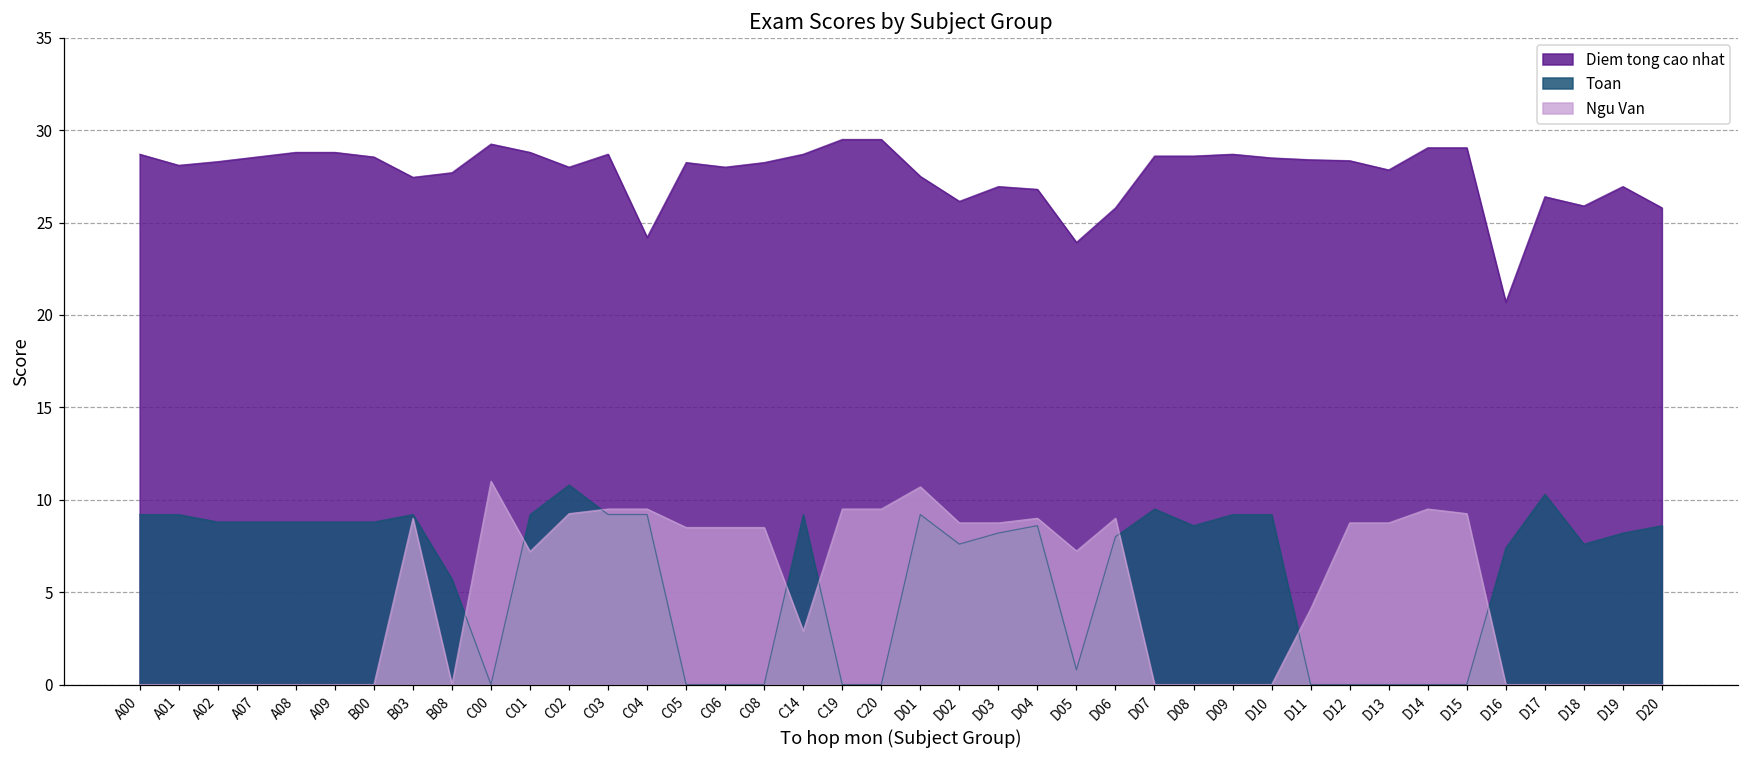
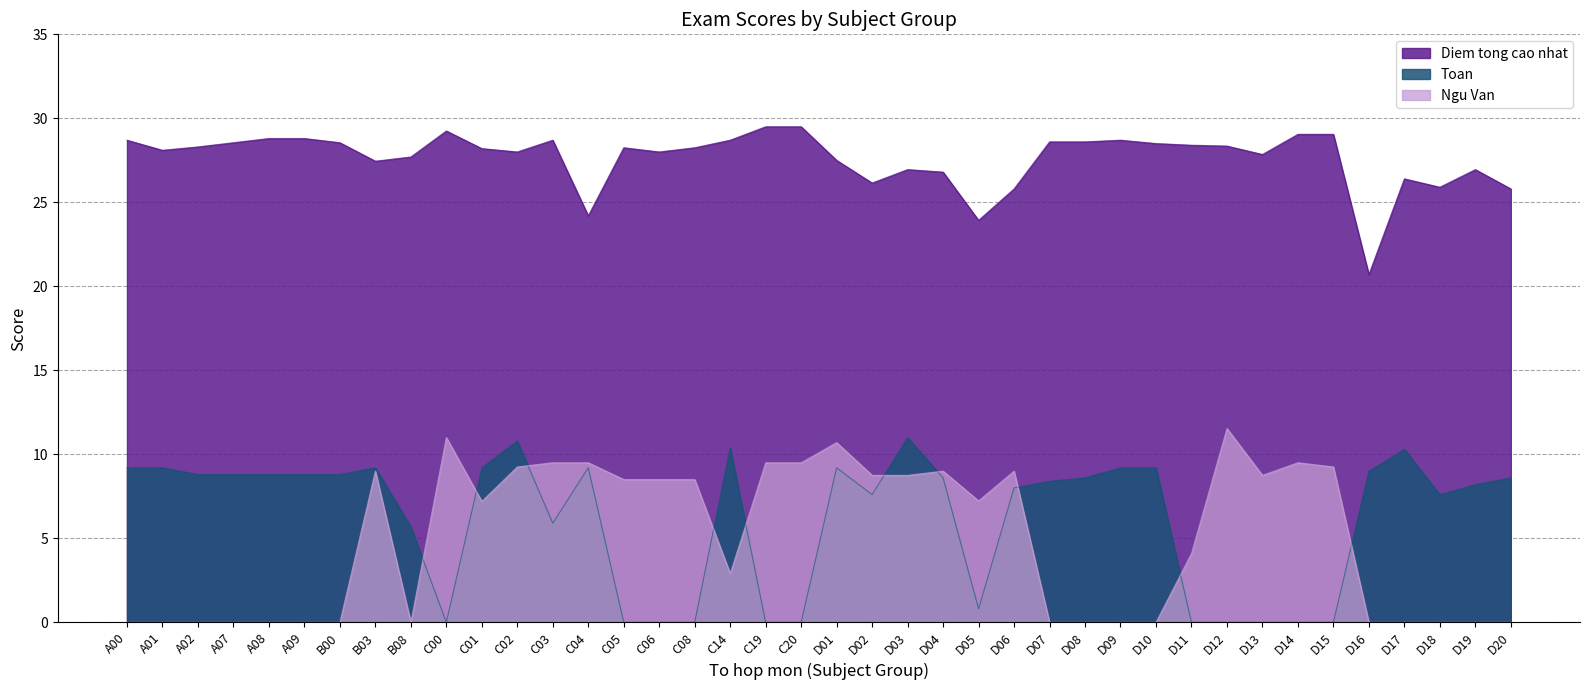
  {
    "Diem tong cao nhat": {
      "A00": 28.7,
      "A01": 28.1,
      "A02": 28.3,
      "A07": 28.6,
      "A08": 28.8,
      "A09": 28.8,
      "B00": 28.6,
      "B03": 27.5,
      "B08": 27.7,
      "C00": 29.3,
-     "C01": 28.8,
+     "C01": 28.2,
      "C02": 28.0,
      "C03": 28.7,
      "C04": 24.2,
      "C05": 28.3,
      "C06": 28.0,
      "C08": 28.3,
      "C14": 28.7,
      "C19": 29.5,
      "C20": 29.5,
      "D01": 27.5,
      "D02": 26.2,
      "D03": 27.0,
      "D04": 26.8,
      "D05": 23.9,
      "D06": 25.8,
      "D07": 28.6,
      "D08": 28.6,
      "D09": 28.7,
      "D10": 28.5,
      "D11": 28.4,
      "D12": 28.4,
      "D13": 27.9,
      "D14": 29.1,
      "D15": 29.1,
      "D16": 20.7,
      "D17": 26.4,
      "D18": 25.9,
      "D19": 27.0,
      "D20": 25.8
    },
    "Toan": {
      "A00": 9.2,
      "A01": 9.2,
      "A02": 8.8,
      "A07": 8.8,
      "A08": 8.8,
      "A09": 8.8,
      "B00": 8.8,
      "B03": 9.2,
      "B08": 5.7,
      "C00": 0.0,
      "C01": 9.2,
      "C02": 10.8,
-     "C03": 9.2,
+     "C03": 5.9,
      "C04": 9.2,
      "C05": 0.0,
      "C06": 0.0,
      "C08": 0.0,
-     "C14": 9.2,
+     "C14": 10.4,
      "C19": 0.0,
      "C20": 0.0,
      "D01": 9.2,
      "D02": 7.6,
-     "D03": 8.2,
+     "D03": 11.0,
      "D04": 8.6,
      "D05": 0.8,
      "D06": 8.0,
-     "D07": 9.5,
+     "D07": 8.4,
      "D08": 8.6,
      "D09": 9.2,
      "D10": 9.2,
      "D11": 0.0,
      "D12": 0.0,
      "D13": 0.0,
      "D14": 0.0,
      "D15": 0.0,
-     "D16": 7.4,
+     "D16": 9.0,
      "D17": 10.3,
      "D18": 7.6,
      "D19": 8.2,
      "D20": 8.6
    },
    "Ngu Van": {
      "A00": 0.0,
      "A01": 0.0,
      "A02": 0.0,
      "A07": 0.0,
      "A08": 0.0,
      "A09": 0.0,
      "B00": 0.0,
      "B03": 9.0,
      "B08": 0.0,
      "C00": 11.0,
      "C01": 7.2,
      "C02": 9.3,
      "C03": 9.5,
      "C04": 9.5,
      "C05": 8.5,
      "C06": 8.5,
      "C08": 8.5,
      "C14": 2.9,
      "C19": 9.5,
      "C20": 9.5,
      "D01": 10.7,
      "D02": 8.8,
      "D03": 8.8,
      "D04": 9.0,
      "D05": 7.2,
      "D06": 9.0,
      "D07": 0.0,
      "D08": 0.0,
      "D09": 0.0,
      "D10": 0.0,
      "D11": 4.1,
-     "D12": 8.8,
+     "D12": 11.5,
      "D13": 8.8,
      "D14": 9.5,
      "D15": 9.3,
      "D16": 0.0,
      "D17": 0.0,
      "D18": 0.0,
      "D19": 0.0,
      "D20": 0.0
    }
  }
